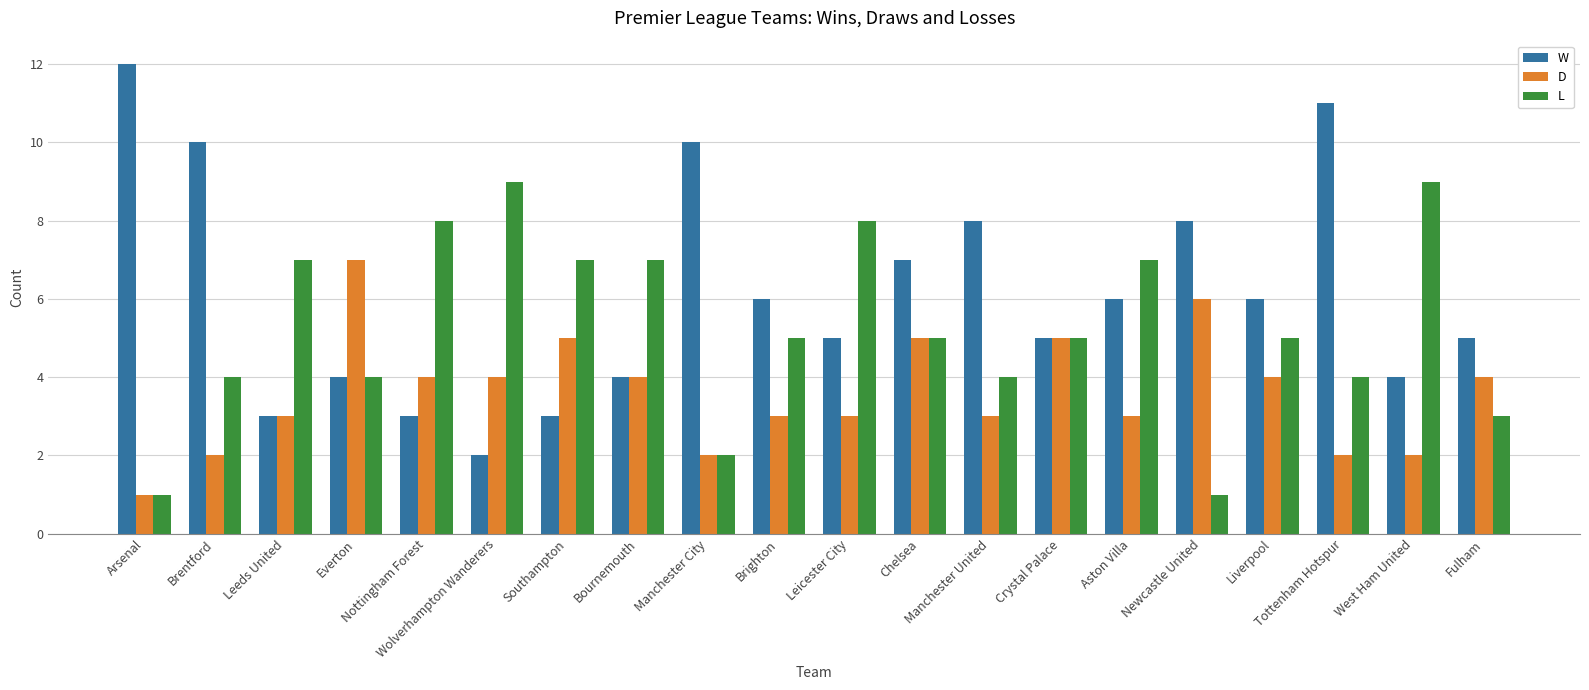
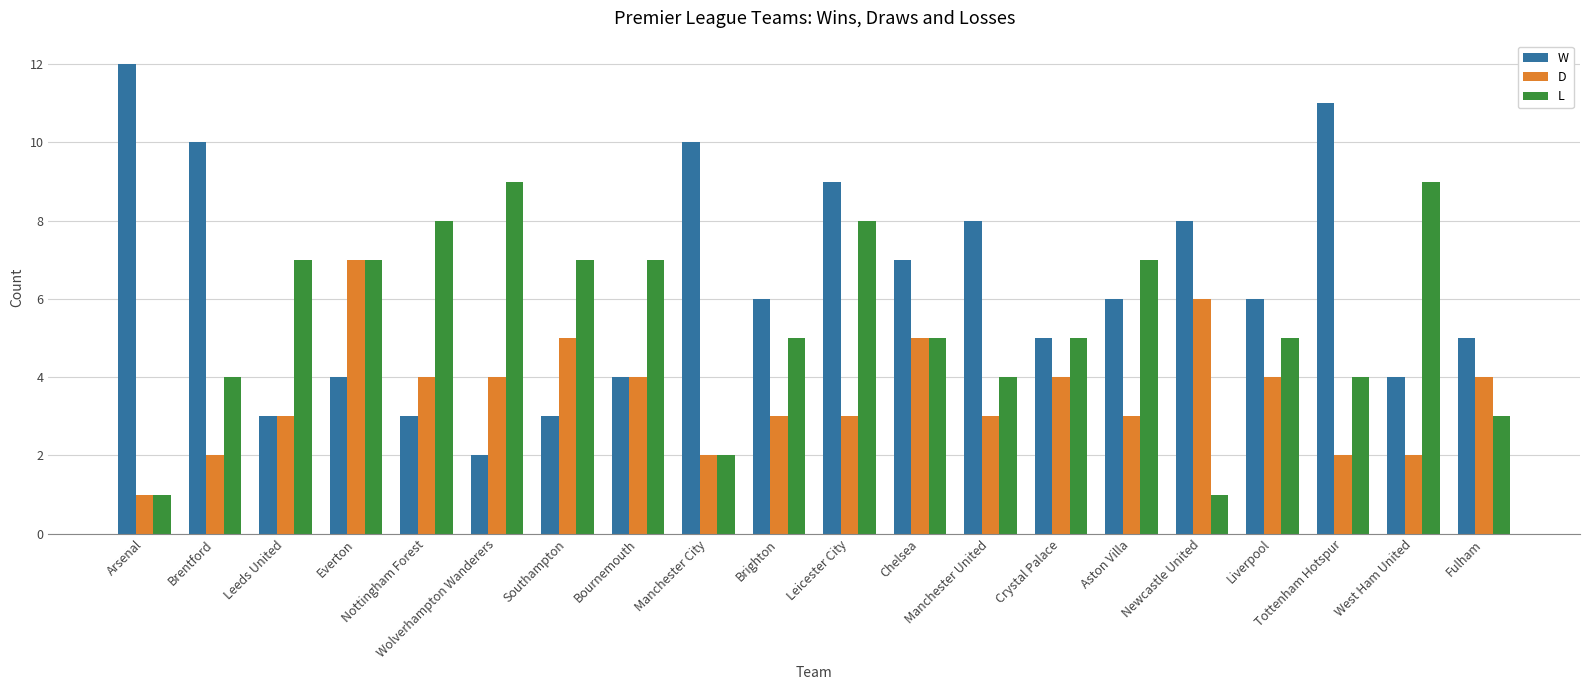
  {
    "W": {
      "Arsenal": 12,
      "Brentford": 10,
      "Leeds United": 3,
      "Everton": 4,
      "Nottingham Forest": 3,
      "Wolverhampton Wanderers": 2,
      "Southampton": 3,
      "Bournemouth": 4,
      "Manchester City": 10,
      "Brighton": 6,
-     "Leicester City": 5,
+     "Leicester City": 9,
      "Chelsea": 7,
      "Manchester United": 8,
      "Crystal Palace": 5,
      "Aston Villa": 6,
      "Newcastle United": 8,
      "Liverpool": 6,
      "Tottenham Hotspur": 11,
      "West Ham United": 4,
      "Fulham": 5
    },
    "D": {
      "Arsenal": 1,
      "Brentford": 2,
      "Leeds United": 3,
      "Everton": 7,
      "Nottingham Forest": 4,
      "Wolverhampton Wanderers": 4,
      "Southampton": 5,
      "Bournemouth": 4,
      "Manchester City": 2,
      "Brighton": 3,
      "Leicester City": 3,
      "Chelsea": 5,
      "Manchester United": 3,
-     "Crystal Palace": 5,
+     "Crystal Palace": 4,
      "Aston Villa": 3,
      "Newcastle United": 6,
      "Liverpool": 4,
      "Tottenham Hotspur": 2,
      "West Ham United": 2,
      "Fulham": 4
    },
    "L": {
      "Arsenal": 1,
      "Brentford": 4,
      "Leeds United": 7,
-     "Everton": 4,
+     "Everton": 7,
      "Nottingham Forest": 8,
      "Wolverhampton Wanderers": 9,
      "Southampton": 7,
      "Bournemouth": 7,
      "Manchester City": 2,
      "Brighton": 5,
      "Leicester City": 8,
      "Chelsea": 5,
      "Manchester United": 4,
      "Crystal Palace": 5,
      "Aston Villa": 7,
      "Newcastle United": 1,
      "Liverpool": 5,
      "Tottenham Hotspur": 4,
      "West Ham United": 9,
      "Fulham": 3
    }
  }
